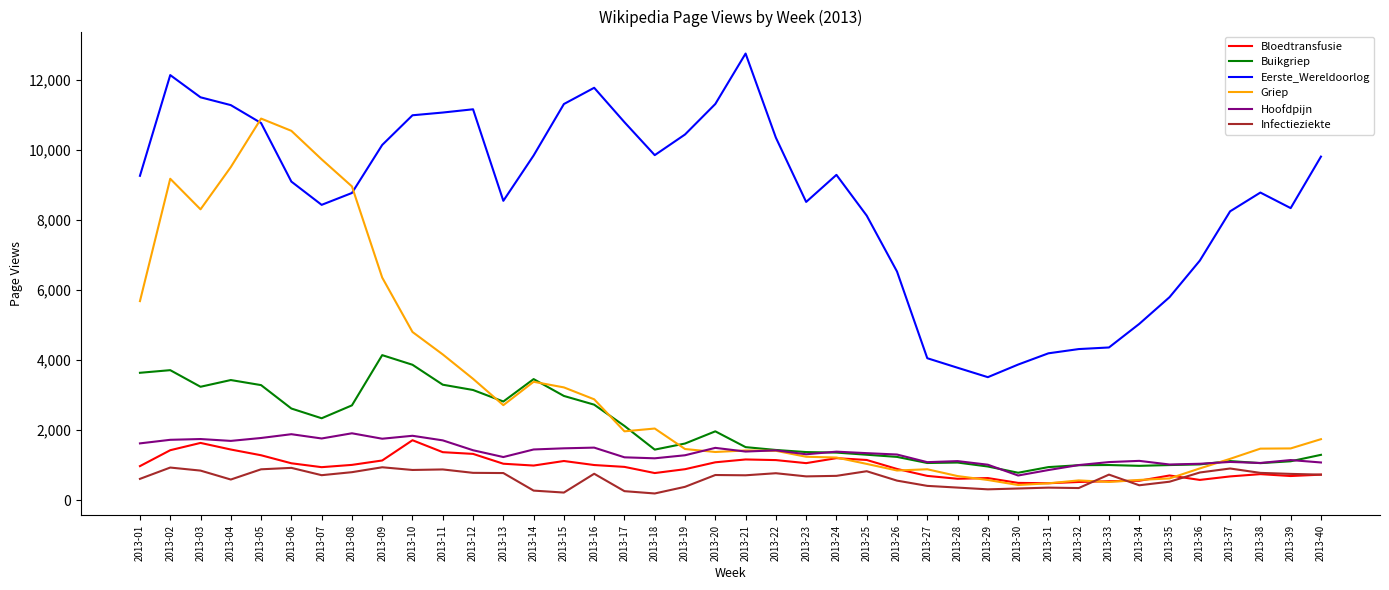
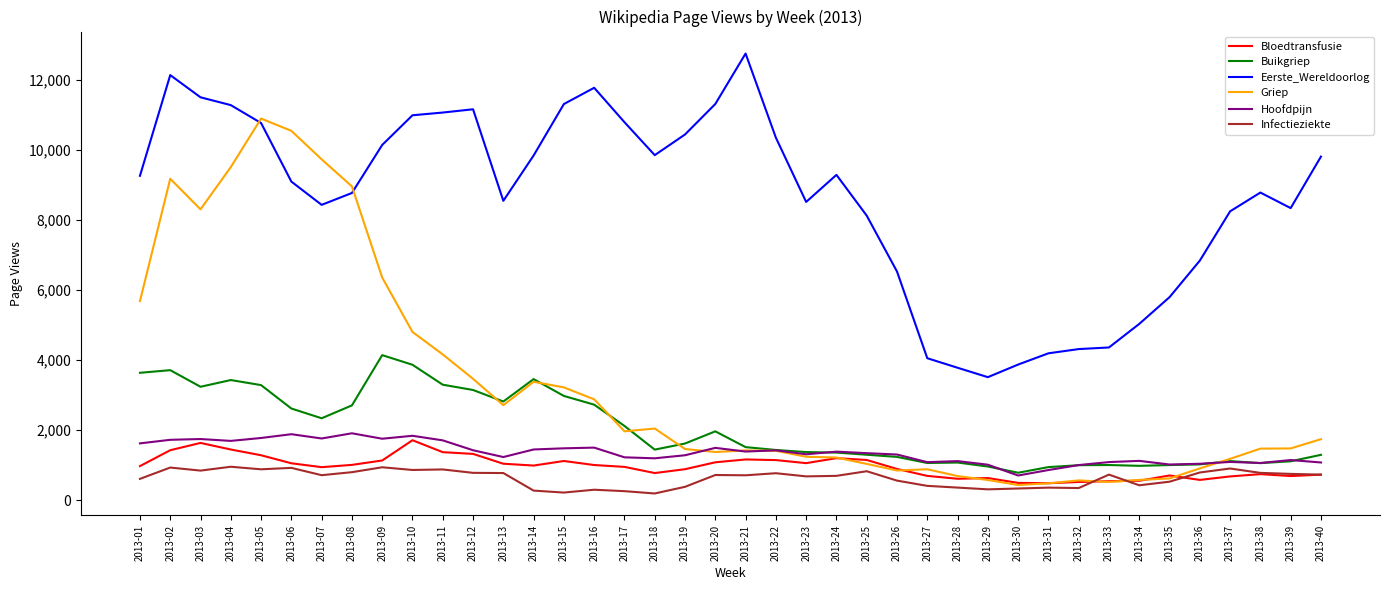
  {
    "Bloedtransfusie": {
      "2013-01": "1,000",
      "2013-02": "1,400",
      "2013-03": "1,600",
      "2013-04": "1,400",
      "2013-05": "1,300",
      "2013-06": "1,100",
      "2013-07": "900",
      "2013-08": "1,000",
      "2013-09": "1,100",
      "2013-10": "1,700",
      "2013-11": "1,400",
      "2013-12": "1,300",
      "2013-13": "1,000",
      "2013-14": "1,000",
      "2013-15": "1,100",
      "2013-16": "1,000",
      "2013-17": "900",
      "2013-18": "800",
      "2013-19": "900",
      "2013-20": "1,100",
      "2013-21": "1,200",
      "2013-22": "1,100",
      "2013-23": "1,100",
      "2013-25": "1,100",
      "2013-27": "700",
      "2013-28": "600",
      "2013-35": "700",
      "2013-36": "600",
      "2013-37": "700"
    },
    "Buikgriep": {
      "2013-01": "3,600",
      "2013-02": "3,700",
      "2013-03": "3,200",
      "2013-04": "3,400",
      "2013-05": "3,300",
      "2013-06": "2,600",
      "2013-07": "2,300",
      "2013-08": "2,700",
      "2013-09": "4,100",
      "2013-10": "3,900",
      "2013-11": "3,300",
      "2013-12": "3,100",
      "2013-13": "2,800",
      "2013-14": "3,500",
      "2013-15": "3,000",
      "2013-16": "2,700",
      "2013-17": "2,100",
      "2013-18": "1,400",
      "2013-19": "1,600",
      "2013-20": "2,000",
      "2013-21": "1,500",
      "2013-30": "800",
      "2013-31": "900",
      "2013-33": "1,000",
      "2013-34": "1,000",
      "2013-40": "1,300"
    },
    "Eerste_Wereldoorlog": {
      "2013-01": "9,300",
      "2013-02": "12,100",
      "2013-03": "11,500",
      "2013-04": "11,300",
      "2013-05": "10,800",
      "2013-06": "9,100",
      "2013-07": "8,400",
      "2013-08": "8,800",
      "2013-09": "10,100",
      "2013-10": "11,000",
      "2013-11": "11,100",
      "2013-12": "11,200",
      "2013-13": "8,500",
      "2013-14": "9,800",
      "2013-15": "11,300",
      "2013-16": "11,800",
      "2013-17": "10,800",
      "2013-18": "9,800",
      "2013-19": "10,400",
      "2013-20": "11,300",
      "2013-21": "12,700",
      "2013-22": "10,300",
      "2013-23": "8,500",
      "2013-24": "9,300",
      "2013-25": "8,100",
      "2013-26": "6,500",
      "2013-27": "4,000",
      "2013-28": "3,800",
      "2013-29": "3,500",
      "2013-30": "3,900",
      "2013-31": "4,200",
      "2013-32": "4,300",
      "2013-33": "4,400",
      "2013-34": "5,000",
      "2013-35": "5,800",
      "2013-36": "6,800",
      "2013-37": "8,200",
      "2013-38": "8,800",
      "2013-39": "8,300",
      "2013-40": "9,800"
    },
    "Griep": {
      "2013-01": "5,700",
      "2013-02": "9,200",
      "2013-03": "8,300",
      "2013-04": "9,500",
      "2013-05": "10,900",
      "2013-06": "10,500",
      "2013-07": "9,700",
      "2013-08": "9,000",
      "2013-09": "6,400",
      "2013-10": "4,800",
      "2013-11": "4,200",
      "2013-12": "3,500",
      "2013-13": "2,700",
      "2013-14": "3,400",
      "2013-15": "3,200",
      "2013-16": "2,900",
      "2013-17": "2,000",
      "2013-18": "2,000",
      "2013-19": "1,500",
      "2013-20": "1,400",
      "2013-25": "1,000",
      "2013-27": "900",
      "2013-28": "700",
      "2013-35": "600",
      "2013-36": "900",
      "2013-38": "1,500",
      "2013-39": "1,500",
      "2013-40": "1,700"
    },
    "Hoofdpijn": {
      "2013-01": "1,600",
      "2013-02": "1,700",
      "2013-03": "1,700",
      "2013-04": "1,700",
      "2013-05": "1,800",
      "2013-06": "1,900",
      "2013-07": "1,800",
      "2013-08": "1,900",
      "2013-09": "1,800",
      "2013-10": "1,800",
      "2013-11": "1,700",
      "2013-12": "1,400",
      "2013-13": "1,200",
      "2013-14": "1,400",
      "2013-15": "1,500",
      "2013-16": "1,500",
      "2013-17": "1,200",
      "2013-18": "1,200",
      "2013-19": "1,300",
      "2013-20": "1,500",
      "2013-30": "700",
      "2013-31": "900",
      "2013-33": "1,100",
      "2013-34": "1,100",
      "2013-40": "1,100"
    },
    "Infectieziekte": {
      "2013-01": "600",
      "2013-02": "900",
      "2013-03": "800",
-     "2013-04": "600",
+     "2013-04": "1,000",
      "2013-05": "900",
      "2013-06": "900",
      "2013-07": "700",
      "2013-08": "800",
      "2013-09": "900",
      "2013-10": "900",
      "2013-11": "900",
      "2013-12": "800",
      "2013-13": "800",
      "2013-14": "300",
      "2013-15": "200",
-     "2013-16": "800",
+     "2013-16": "300",
      "2013-17": "300",
      "2013-18": "200",
      "2013-19": "400",
      "2013-20": "700",
      "2013-21": "700",
      "2013-22": "800",
      "2013-23": "700",
      "2013-24": "700",
      "2013-25": "800",
      "2013-26": "600",
      "2013-27": "400",
      "2013-28": "400",
      "2013-29": "300",
      "2013-30": "300",
      "2013-31": "400",
      "2013-32": "300",
      "2013-33": "700",
      "2013-34": "400",
      "2013-35": "500",
      "2013-36": "800",
      "2013-37": "900"
    }
  }
